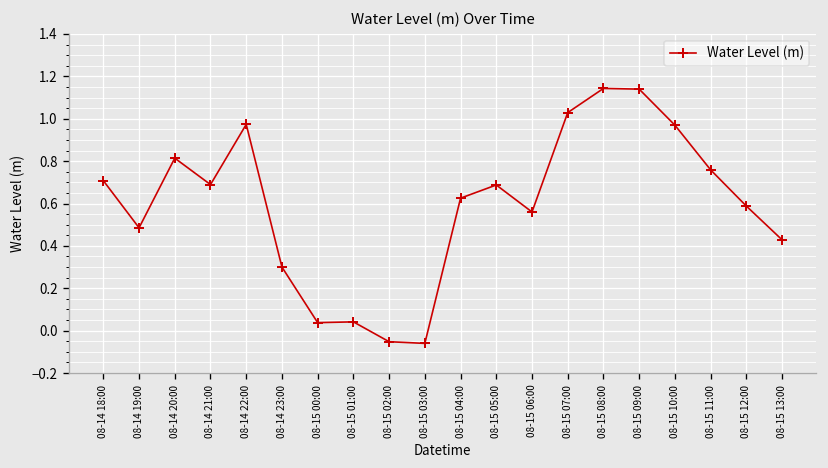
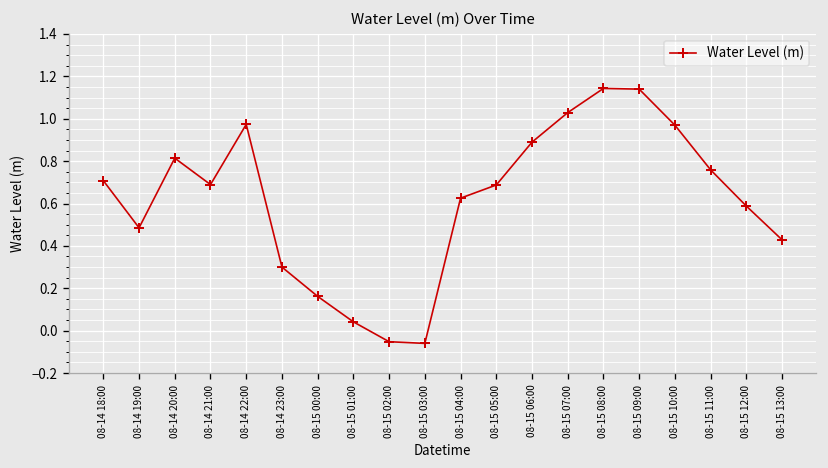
  {
    "08-14 18:00": 0.71,
    "08-14 19:00": 0.49,
    "08-14 20:00": 0.81,
    "08-14 21:00": 0.69,
    "08-14 22:00": 0.97,
    "08-14 23:00": 0.30,
-   "08-15 00:00": 0.04,
+   "08-15 00:00": 0.16,
    "08-15 01:00": 0.04,
    "08-15 02:00": -0.05,
    "08-15 03:00": -0.06,
    "08-15 04:00": 0.63,
    "08-15 05:00": 0.69,
-   "08-15 06:00": 0.56,
+   "08-15 06:00": 0.89,
    "08-15 07:00": 1.03,
    "08-15 08:00": 1.14,
    "08-15 09:00": 1.14,
    "08-15 10:00": 0.97,
    "08-15 11:00": 0.76,
    "08-15 12:00": 0.59,
    "08-15 13:00": 0.43
  }
